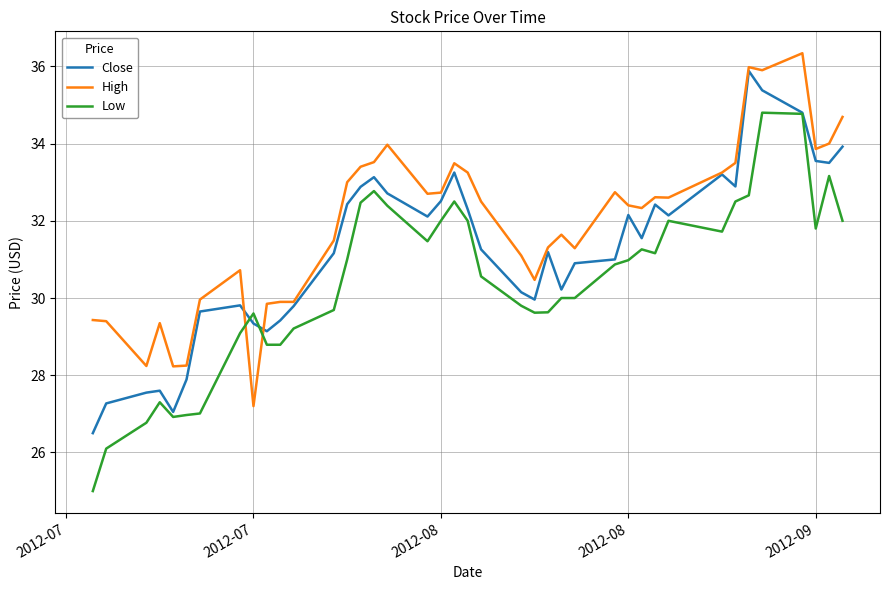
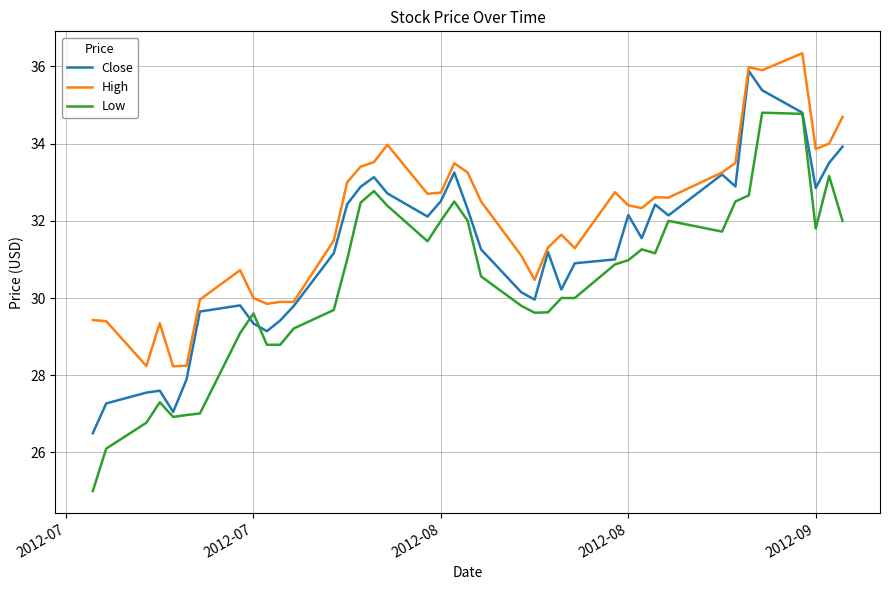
  {
    "Close": {
      "2012-07": 29.3,
-     "2012-09": 33.6
+     "2012-09": 32.9
    },
    "High": {
-     "2012-07": 27.2,
+     "2012-07": 30.0,
      "2012-09": 33.9
    },
    "Low": {
      "2012-07": 29.6,
      "2012-09": 31.8
    }
  }
